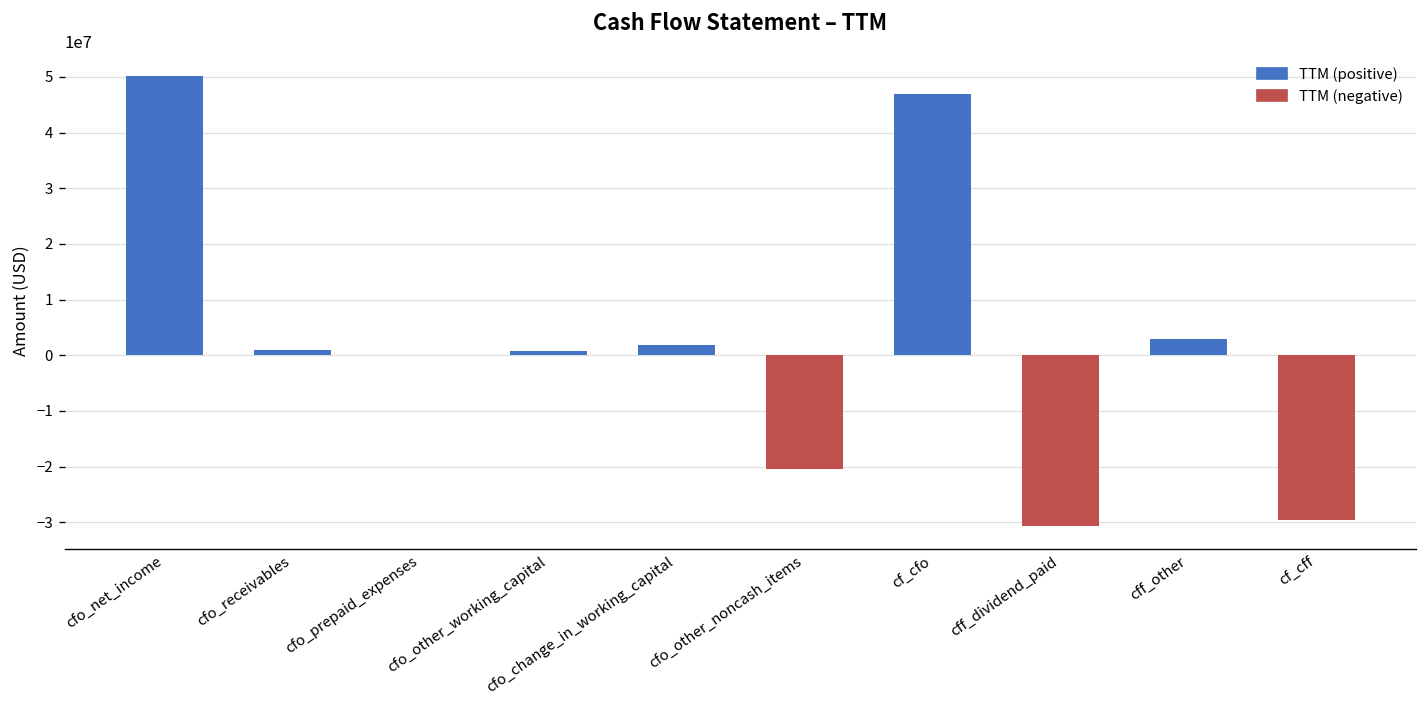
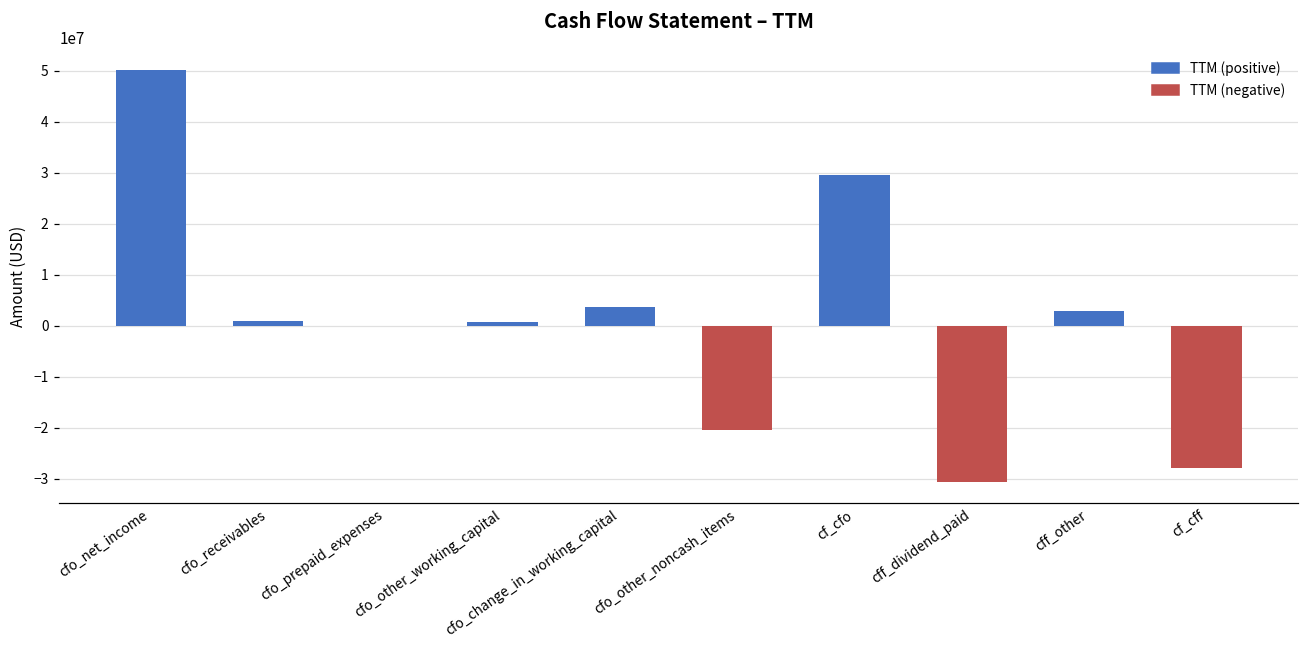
  {
    "TTM (positive)": {
      "cfo_net_income": 50000000,
      "cfo_receivables": 1000000,
      "cfo_prepaid_expenses": 0,
      "cfo_other_working_capital": 1000000,
-     "cfo_change_in_working_capital": 2000000,
+     "cfo_change_in_working_capital": 4000000,
      "cfo_other_noncash_items": 0,
-     "cf_cfo": 47000000,
+     "cf_cfo": 30000000,
      "cff_dividend_paid": 0,
      "cff_other": 3000000,
      "cf_cff": 0
    },
    "TTM (negative)": {
      "cfo_net_income": 0,
      "cfo_receivables": 0,
      "cfo_other_working_capital": 0,
      "cfo_change_in_working_capital": 0,
      "cfo_other_noncash_items": -21000000,
      "cf_cfo": 0,
      "cff_dividend_paid": -31000000,
      "cff_other": 0,
-     "cf_cff": -30000000
+     "cf_cff": -28000000
    }
  }
